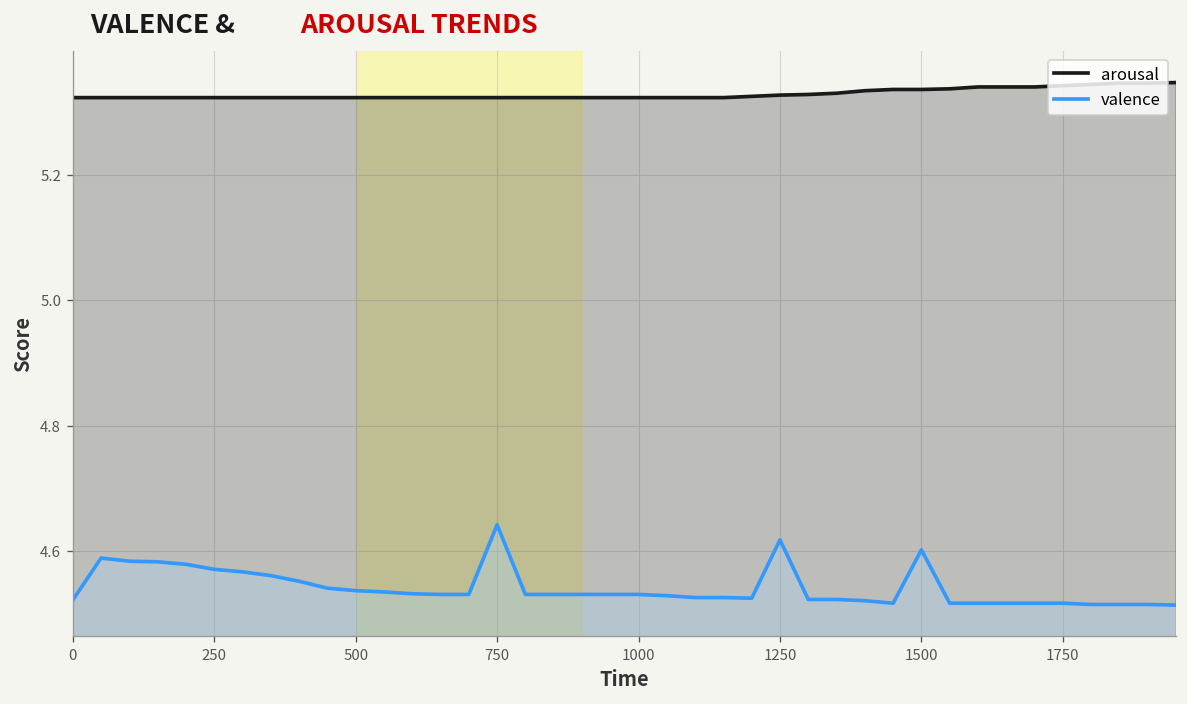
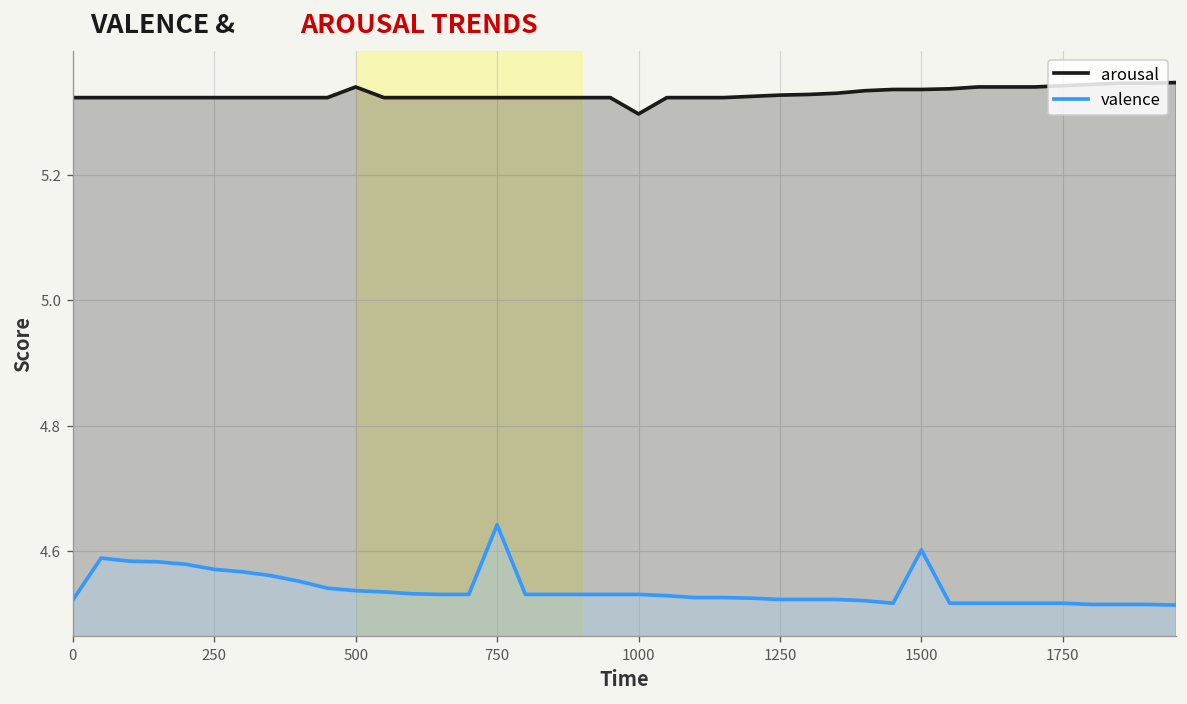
  {
    "arousal": {
      "0": 5.32,
      "250": 5.32,
-     "500": 5.32,
+     "500": 5.34,
      "750": 5.32,
-     "1000": 5.32,
+     "1000": 5.30,
      "1250": 5.33,
      "1500": 5.34
    },
    "valence": {
      "0": 4.52,
      "250": 4.57,
      "500": 4.54,
      "750": 4.64,
      "1000": 4.53,
-     "1250": 4.62,
+     "1250": 4.52,
      "1500": 4.60,
      "1750": 4.52
    }
  }
